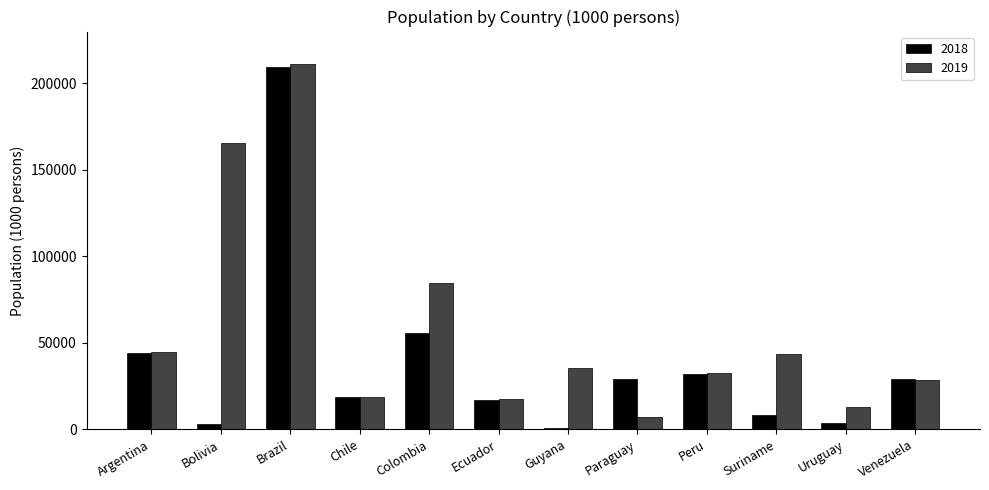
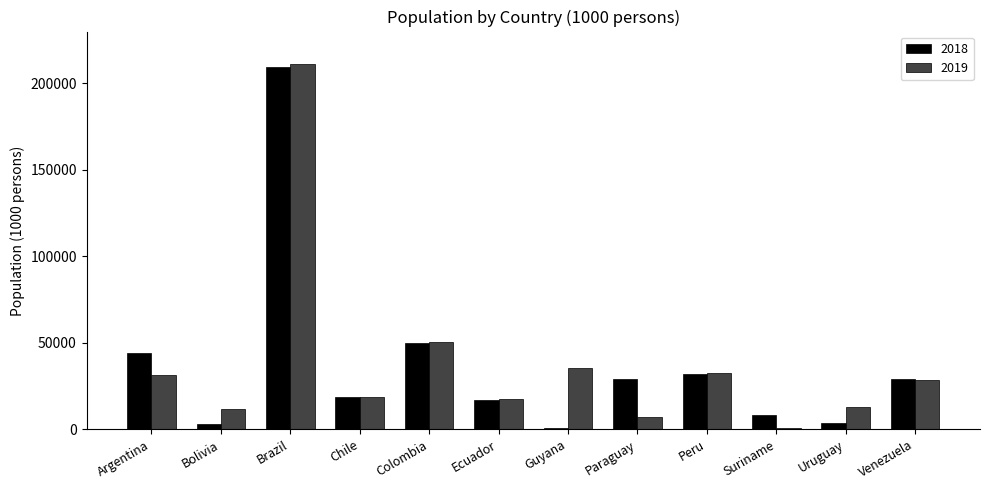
  {
    "2018": {
      "Argentina": 44000,
      "Bolivia": 3000,
      "Brazil": 209000,
      "Chile": 19000,
-     "Colombia": 56000,
+     "Colombia": 50000,
      "Ecuador": 17000,
      "Paraguay": 29000,
      "Peru": 32000,
      "Suriname": 8000,
      "Uruguay": 3000,
      "Venezuela": 29000
    },
    "2019": {
-     "Argentina": 45000,
-     "Bolivia": 165000,
+     "Argentina": 31000,
+     "Bolivia": 12000,
      "Brazil": 211000,
      "Chile": 19000,
-     "Colombia": 85000,
+     "Colombia": 50000,
      "Ecuador": 17000,
      "Guyana": 35000,
      "Paraguay": 7000,
      "Peru": 33000,
-     "Suriname": 43000,
+     "Suriname": 1000,
      "Uruguay": 13000,
      "Venezuela": 29000
    }
  }
